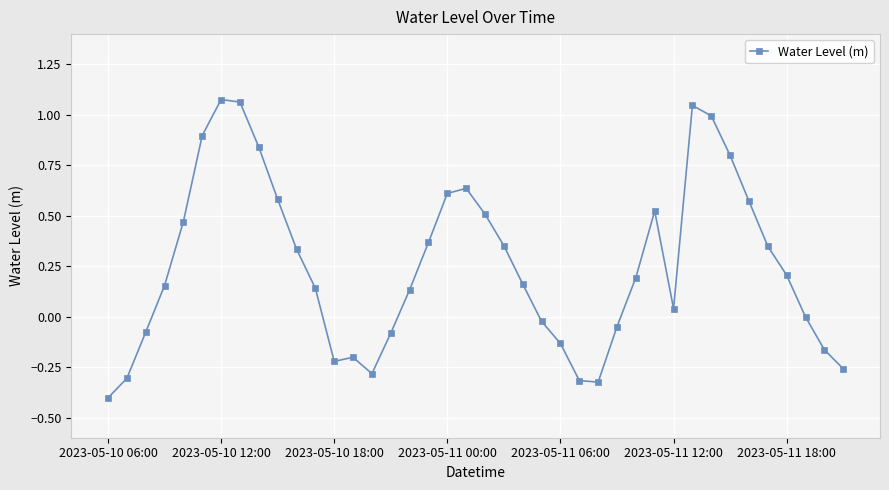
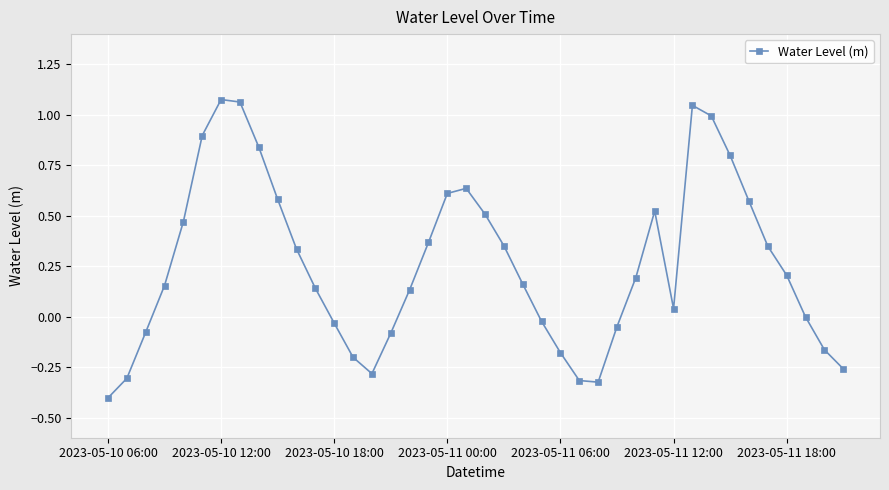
  {
    "2023-05-10 06:00": -0.40,
    "2023-05-10 12:00": 1.08,
-   "2023-05-10 18:00": -0.22,
+   "2023-05-10 18:00": -0.03,
    "2023-05-11 00:00": 0.61,
-   "2023-05-11 06:00": -0.13,
+   "2023-05-11 06:00": -0.18,
    "2023-05-11 12:00": 0.04,
    "2023-05-11 18:00": 0.21
  }
